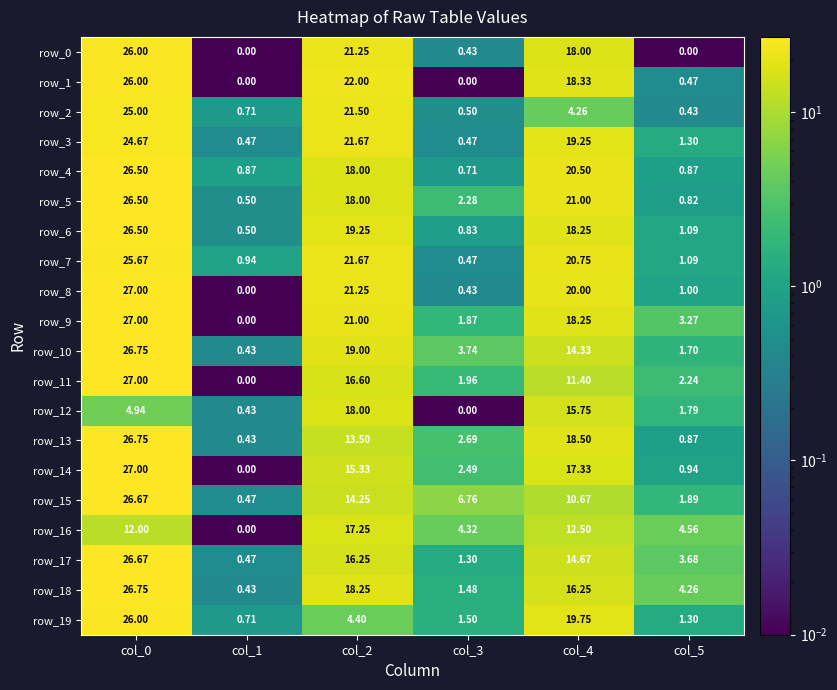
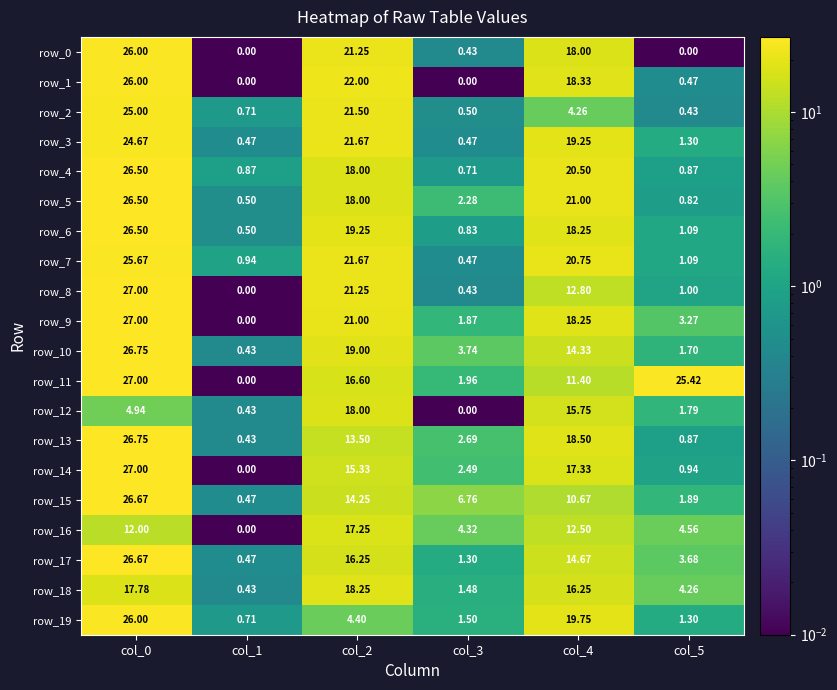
  {
    "row_0": {
      "col_0": 26.00,
      "col_1": 0.00,
      "col_2": 21.25,
      "col_3": 0.43,
      "col_4": 18.00,
      "col_5": 0.00
    },
    "row_1": {
      "col_0": 26.00,
      "col_1": 0.00,
      "col_2": 22.00,
      "col_3": 0.00,
      "col_4": 18.33,
      "col_5": 0.47
    },
    "row_2": {
      "col_0": 25.00,
      "col_1": 0.71,
      "col_2": 21.50,
      "col_3": 0.50,
      "col_4": 4.26,
      "col_5": 0.43
    },
    "row_3": {
      "col_0": 24.67,
      "col_1": 0.47,
      "col_2": 21.67,
      "col_3": 0.47,
      "col_4": 19.25,
      "col_5": 1.30
    },
    "row_4": {
      "col_0": 26.50,
      "col_1": 0.87,
      "col_2": 18.00,
      "col_3": 0.71,
      "col_4": 20.50,
      "col_5": 0.87
    },
    "row_5": {
      "col_0": 26.50,
      "col_1": 0.50,
      "col_2": 18.00,
      "col_3": 2.28,
      "col_4": 21.00,
      "col_5": 0.82
    },
    "row_6": {
      "col_0": 26.50,
      "col_1": 0.50,
      "col_2": 19.25,
      "col_3": 0.83,
      "col_4": 18.25,
      "col_5": 1.09
    },
    "row_7": {
      "col_0": 25.67,
      "col_1": 0.94,
      "col_2": 21.67,
      "col_3": 0.47,
      "col_4": 20.75,
      "col_5": 1.09
    },
    "row_8": {
      "col_0": 27.00,
      "col_1": 0.00,
      "col_2": 21.25,
      "col_3": 0.43,
-     "col_4": 20.00,
+     "col_4": 12.80,
      "col_5": 1.00
    },
    "row_9": {
      "col_0": 27.00,
      "col_1": 0.00,
      "col_2": 21.00,
      "col_3": 1.87,
      "col_4": 18.25,
      "col_5": 3.27
    },
    "row_10": {
      "col_0": 26.75,
      "col_1": 0.43,
      "col_2": 19.00,
      "col_3": 3.74,
      "col_4": 14.33,
      "col_5": 1.70
    },
    "row_11": {
      "col_0": 27.00,
      "col_1": 0.00,
      "col_2": 16.60,
      "col_3": 1.96,
      "col_4": 11.40,
-     "col_5": 2.24
+     "col_5": 25.42
    },
    "row_12": {
      "col_0": 4.94,
      "col_1": 0.43,
      "col_2": 18.00,
      "col_3": 0.00,
      "col_4": 15.75,
      "col_5": 1.79
    },
    "row_13": {
      "col_0": 26.75,
      "col_1": 0.43,
      "col_2": 13.50,
      "col_3": 2.69,
      "col_4": 18.50,
      "col_5": 0.87
    },
    "row_14": {
      "col_0": 27.00,
      "col_1": 0.00,
      "col_2": 15.33,
      "col_3": 2.49,
      "col_4": 17.33,
      "col_5": 0.94
    },
    "row_15": {
      "col_0": 26.67,
      "col_1": 0.47,
      "col_2": 14.25,
      "col_3": 6.76,
      "col_4": 10.67,
      "col_5": 1.89
    },
    "row_16": {
      "col_0": 12.00,
      "col_1": 0.00,
      "col_2": 17.25,
      "col_3": 4.32,
      "col_4": 12.50,
      "col_5": 4.56
    },
    "row_17": {
      "col_0": 26.67,
      "col_1": 0.47,
      "col_2": 16.25,
      "col_3": 1.30,
      "col_4": 14.67,
      "col_5": 3.68
    },
    "row_18": {
-     "col_0": 26.75,
+     "col_0": 17.78,
      "col_1": 0.43,
      "col_2": 18.25,
      "col_3": 1.48,
      "col_4": 16.25,
      "col_5": 4.26
    },
    "row_19": {
      "col_0": 26.00,
      "col_1": 0.71,
      "col_2": 4.40,
      "col_3": 1.50,
      "col_4": 19.75,
      "col_5": 1.30
    }
  }
